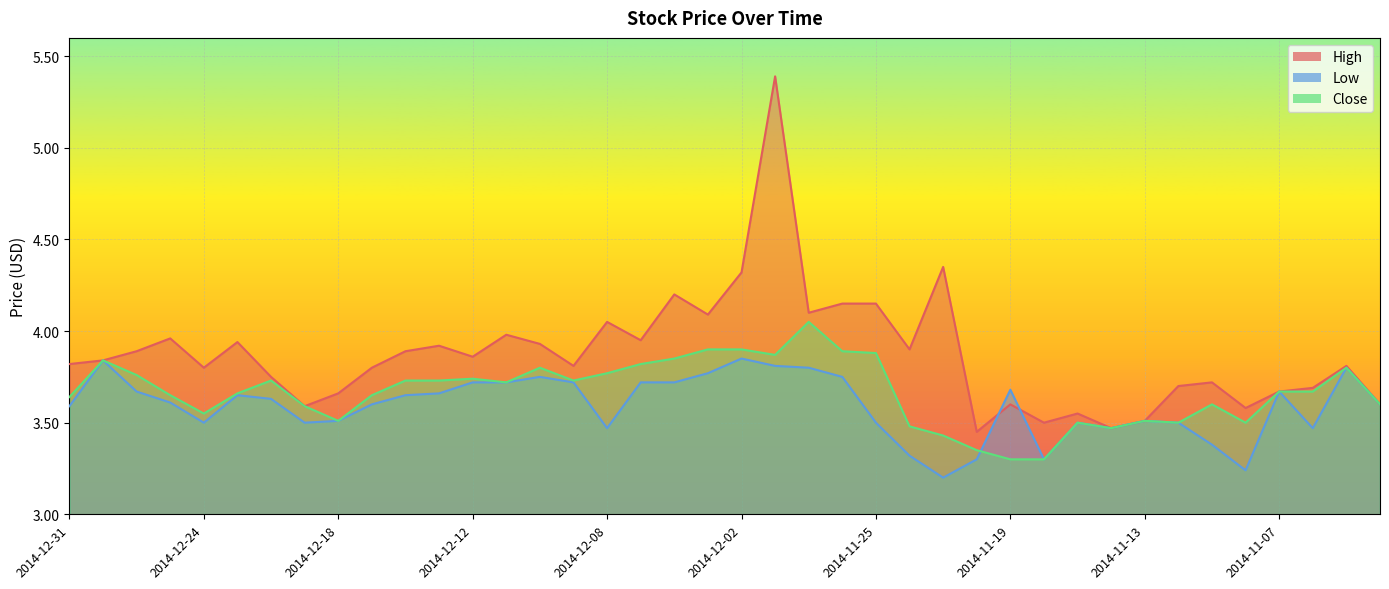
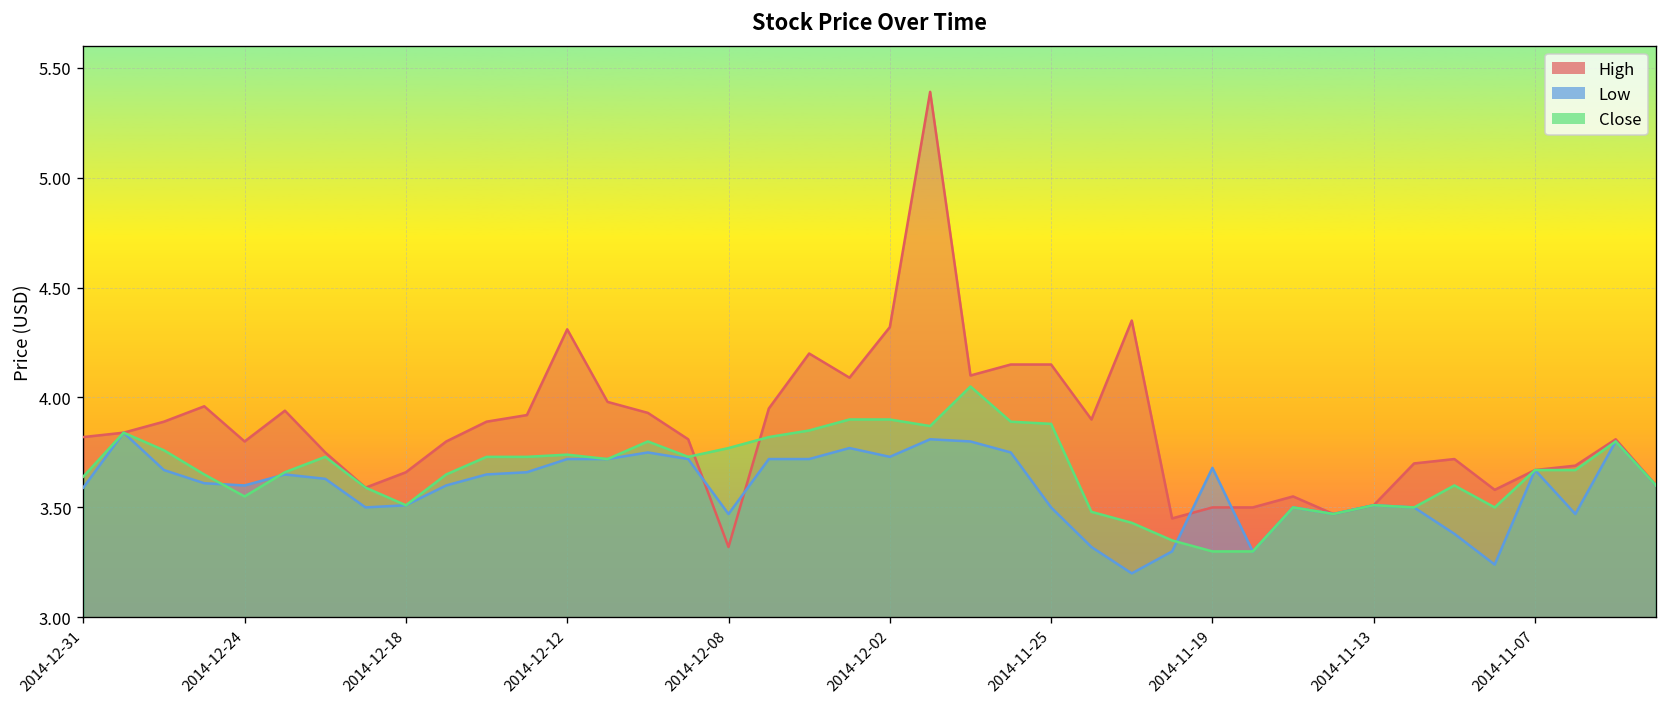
  {
    "High": {
      "2014-12-31": 3.82,
      "2014-12-24": 3.80,
      "2014-12-18": 3.66,
-     "2014-12-12": 3.86,
-     "2014-12-08": 4.05,
+     "2014-12-12": 4.31,
+     "2014-12-08": 3.32,
      "2014-12-02": 4.32,
      "2014-11-25": 4.15,
-     "2014-11-19": 3.6
+     "2014-11-19": 3.5
    },
    "Low": {
      "2014-12-31": 3.59,
-     "2014-12-24": 3.5,
+     "2014-12-24": 3.6,
      "2014-12-12": 3.72,
      "2014-12-08": 3.47,
-     "2014-12-02": 3.85,
+     "2014-12-02": 3.73,
      "2014-11-25": 3.50,
      "2014-11-19": 3.68
    },
    "Close": {
      "2014-12-31": 3.64,
      "2014-12-24": 3.55,
      "2014-12-12": 3.74,
      "2014-12-08": 3.77,
      "2014-12-02": 3.90,
      "2014-11-25": 3.88,
      "2014-11-19": 3.30
    }
  }
